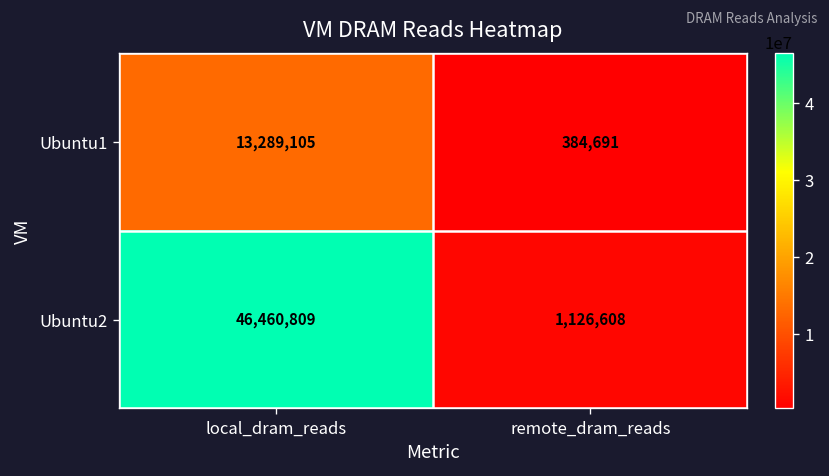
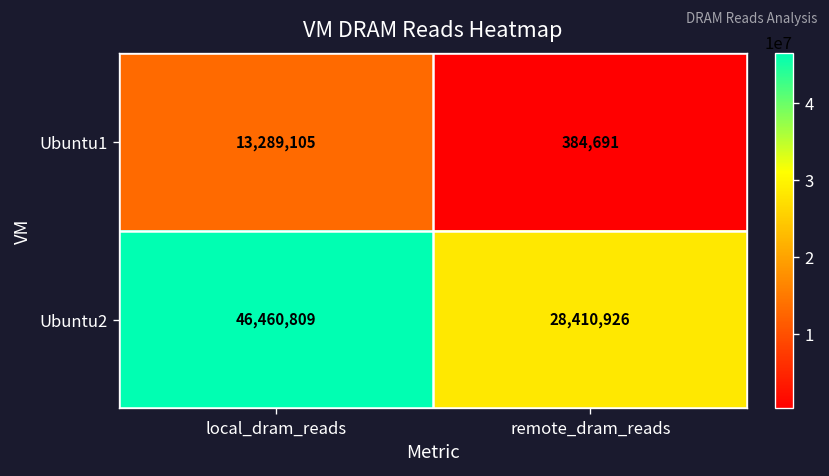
  {
    "Ubuntu1": {
      "local_dram_reads": "13,289,105",
      "remote_dram_reads": "384,691"
    },
    "Ubuntu2": {
      "local_dram_reads": "46,460,809",
-     "remote_dram_reads": "1,126,608"
+     "remote_dram_reads": "28,410,926"
    }
  }
